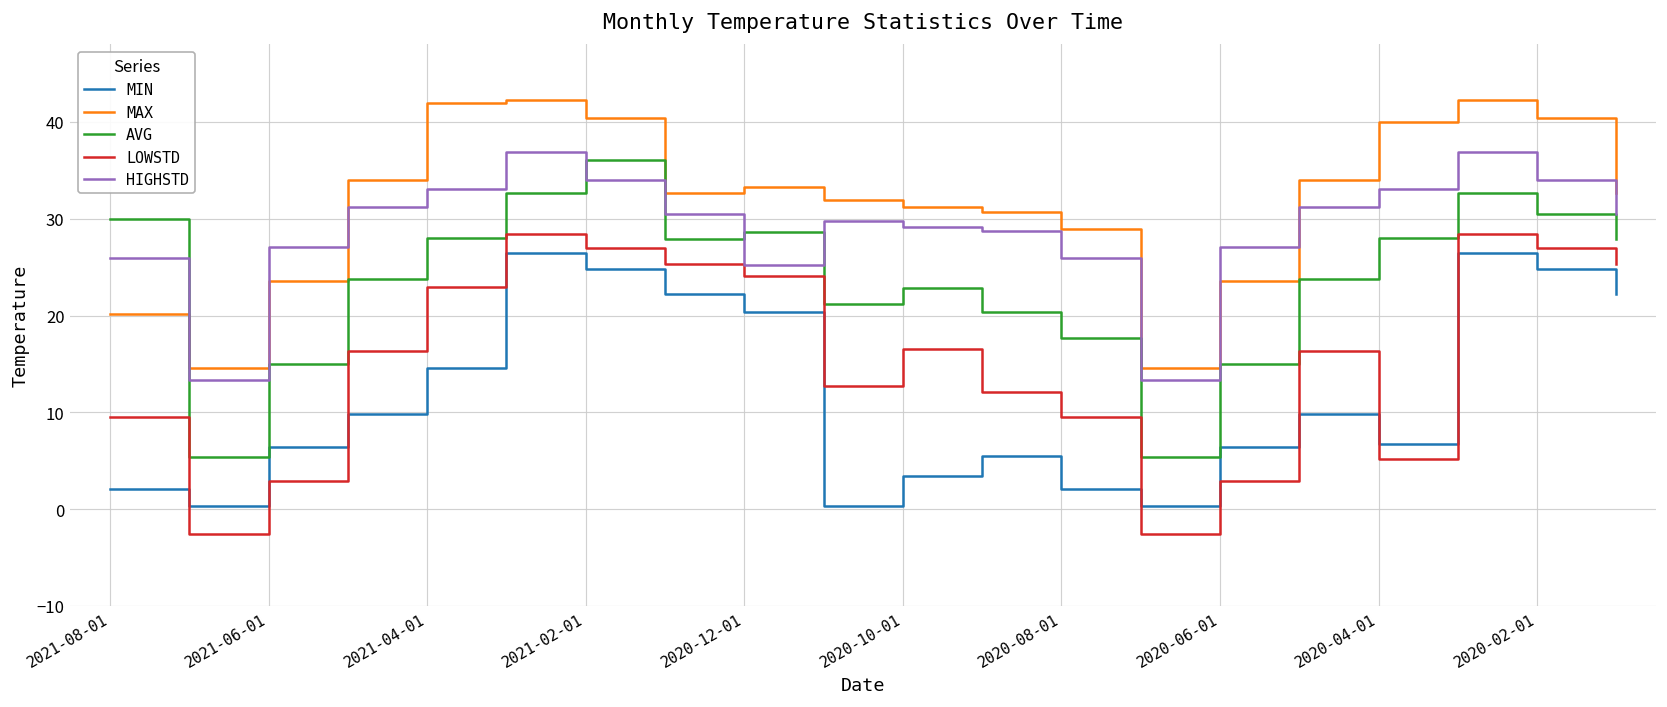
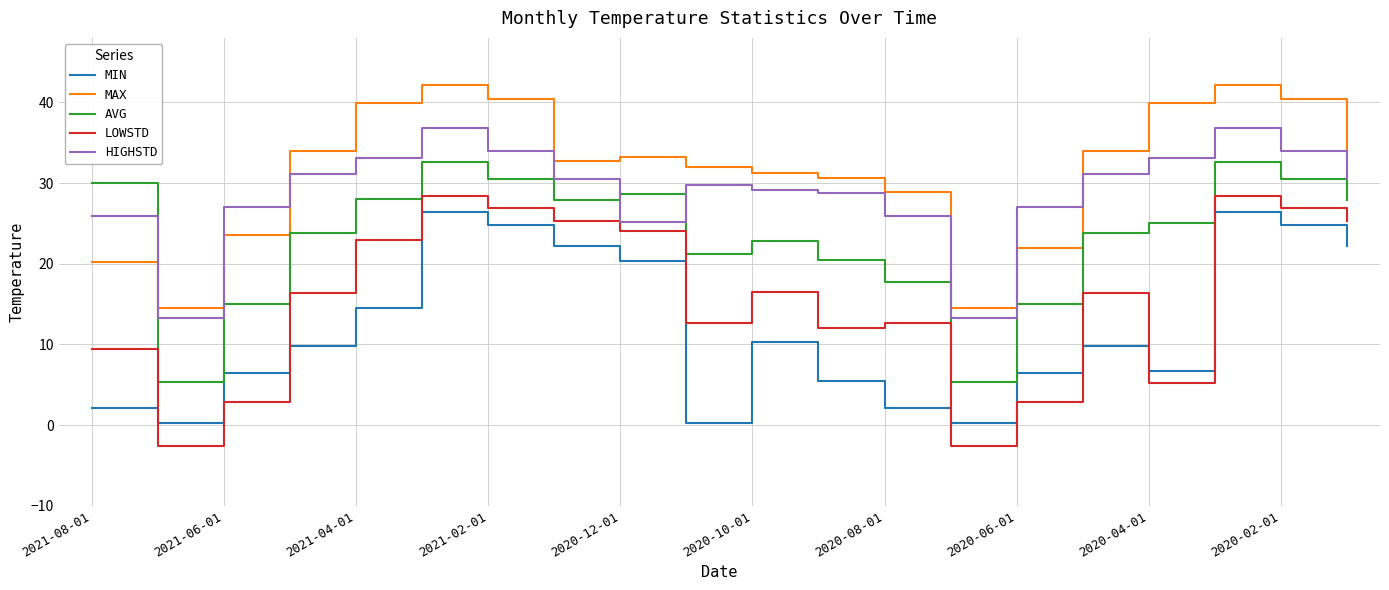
  {
    "MIN": {
      "2021-08-01": 2,
      "2021-06-01": 6,
      "2021-04-01": 15,
      "2021-02-01": 25,
      "2020-12-01": 20,
-     "2020-10-01": 3,
+     "2020-10-01": 10,
      "2020-08-01": 2,
      "2020-06-01": 6,
      "2020-04-01": 7,
      "2020-02-01": 25
    },
    "MAX": {
      "2021-08-01": 20,
      "2021-06-01": 24,
-     "2021-04-01": 42,
+     "2021-04-01": 40,
      "2021-02-01": 40,
      "2020-12-01": 33,
      "2020-10-01": 31,
      "2020-08-01": 29,
-     "2020-06-01": 24,
+     "2020-06-01": 22,
      "2020-04-01": 40,
      "2020-02-01": 40
    },
    "AVG": {
      "2021-08-01": 30,
      "2021-06-01": 15,
      "2021-04-01": 28,
-     "2021-02-01": 36,
+     "2021-02-01": 30,
      "2020-12-01": 29,
      "2020-10-01": 23,
      "2020-08-01": 18,
      "2020-06-01": 15,
-     "2020-04-01": 28,
+     "2020-04-01": 25,
      "2020-02-01": 30
    },
    "LOWSTD": {
      "2021-08-01": 9,
      "2021-06-01": 3,
      "2021-04-01": 23,
      "2021-02-01": 27,
      "2020-12-01": 24,
      "2020-10-01": 17,
-     "2020-08-01": 9,
+     "2020-08-01": 13,
      "2020-06-01": 3,
      "2020-04-01": 5,
      "2020-02-01": 27
    },
    "HIGHSTD": {
      "2021-08-01": 26,
      "2021-06-01": 27,
      "2021-04-01": 33,
      "2021-02-01": 34,
      "2020-12-01": 25,
      "2020-10-01": 29,
      "2020-08-01": 26,
      "2020-06-01": 27,
      "2020-04-01": 33,
      "2020-02-01": 34
    }
  }
